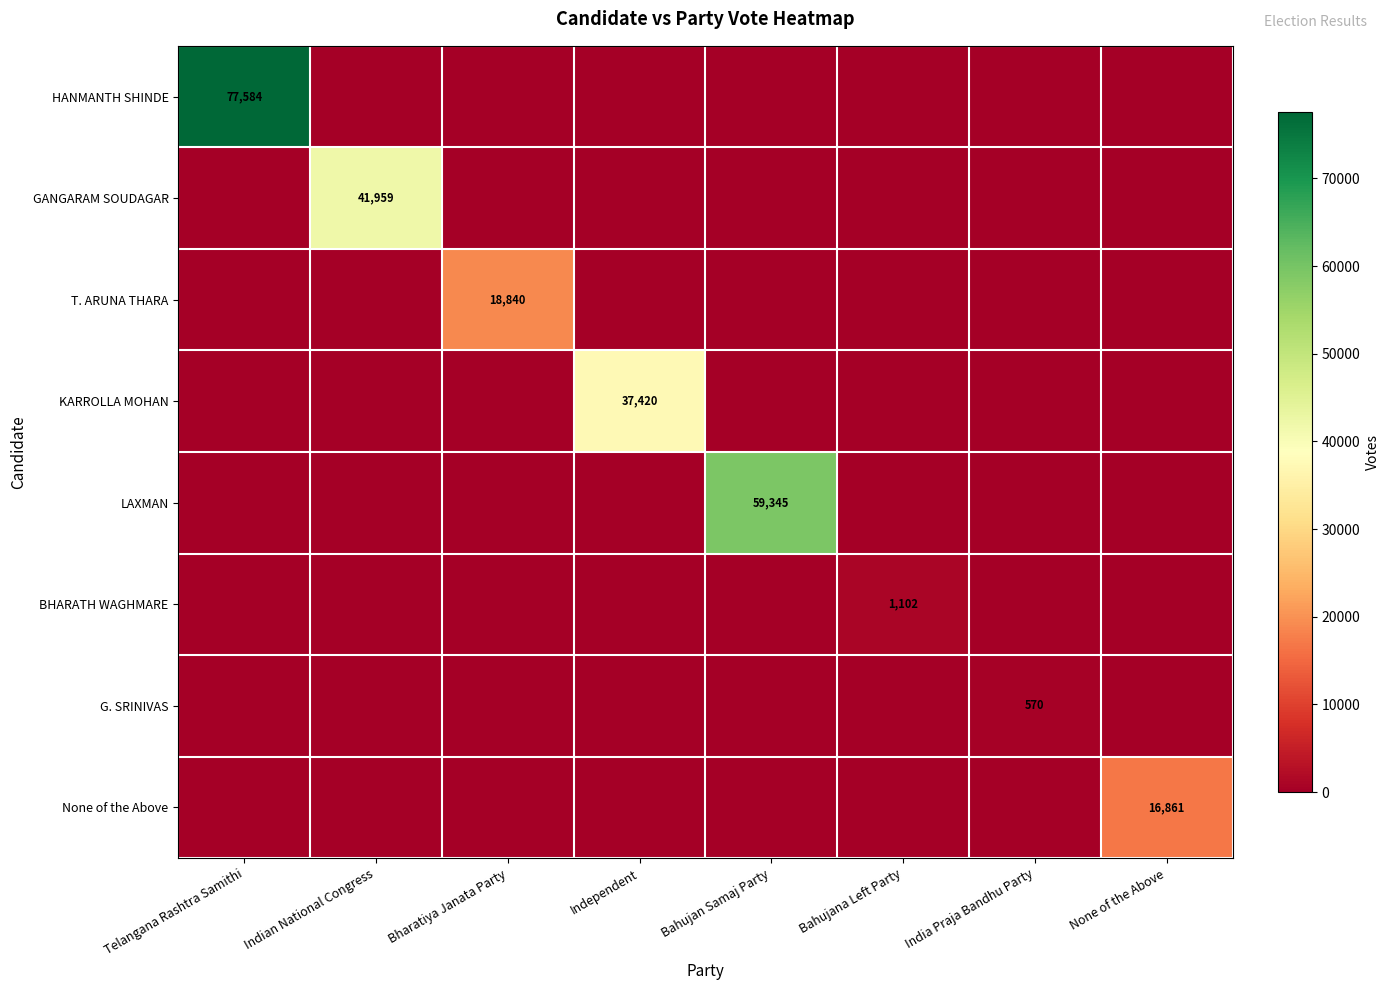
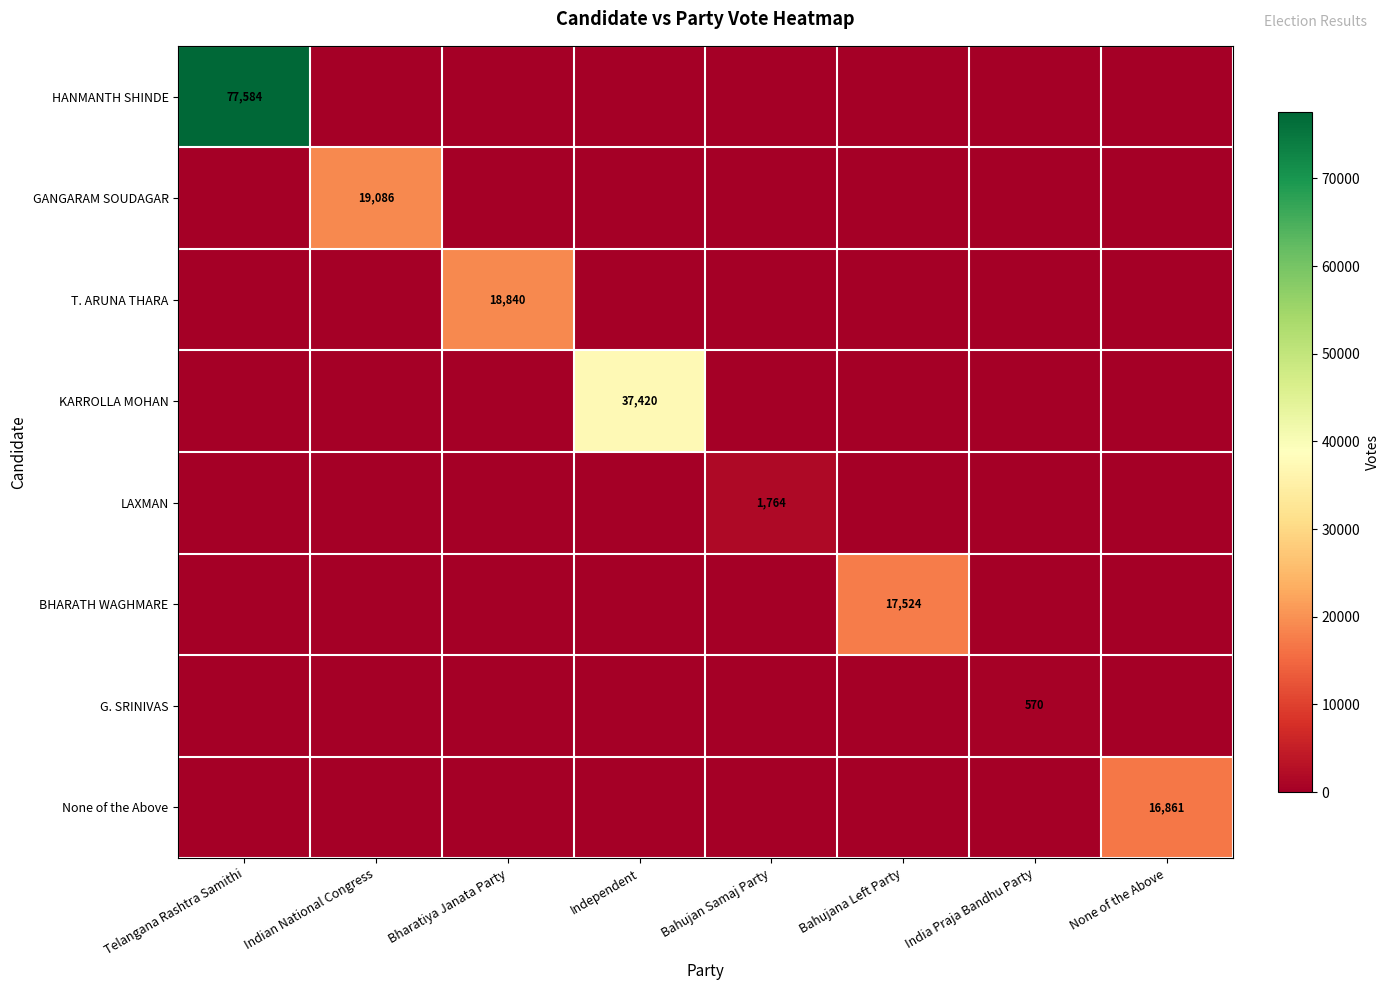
  {
    "HANMANTH SHINDE": {
      "Telangana Rashtra Samithi": "77,584"
    },
    "GANGARAM SOUDAGAR": {
-     "Indian National Congress": "41,959"
+     "Indian National Congress": "19,086"
    },
    "T. ARUNA THARA": {
      "Bharatiya Janata Party": "18,840"
    },
    "KARROLLA MOHAN": {
      "Independent": "37,420"
    },
    "LAXMAN": {
-     "Bahujan Samaj Party": "59,345"
+     "Bahujan Samaj Party": "1,764"
    },
    "BHARATH WAGHMARE": {
-     "Bahujana Left Party": "1,102"
+     "Bahujana Left Party": "17,524"
    },
    "G. SRINIVAS": {
      "India Praja Bandhu Party": "570"
    },
    "None of the Above": {
      "None of the Above": "16,861"
    }
  }
